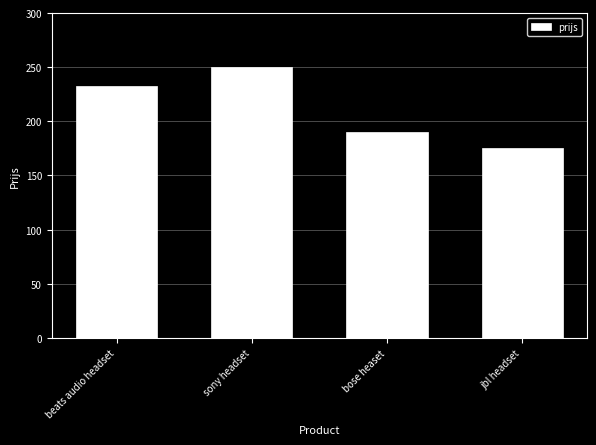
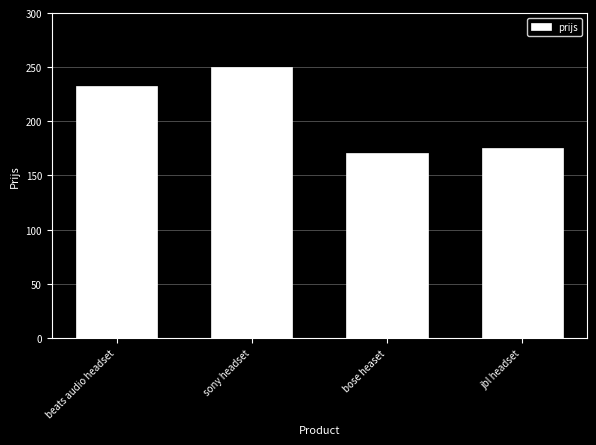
  {
    "beats audio headset": 233,
    "sony headset": 250,
-   "bose heaset": 190,
+   "bose heaset": 171,
    "jbl headset": 175
  }
